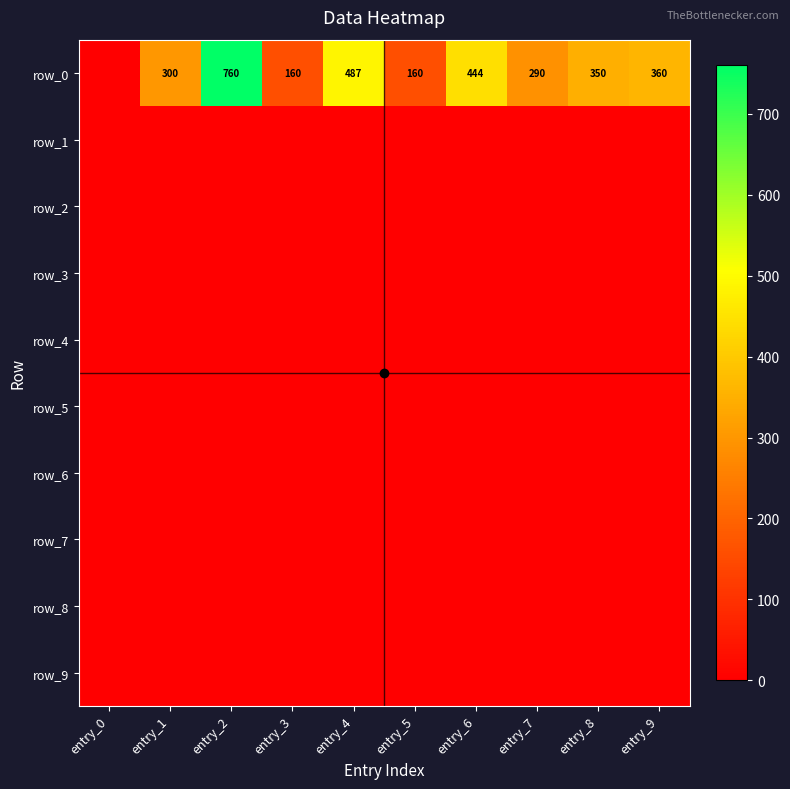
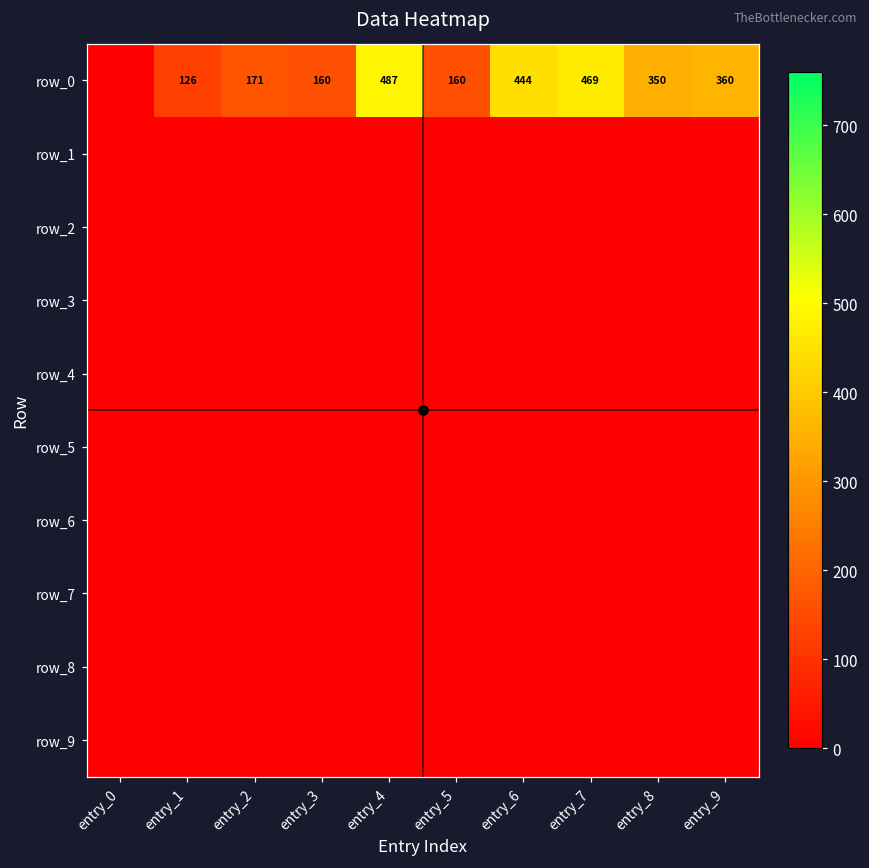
  {
    "row_0": {
-     "entry_1": 300,
-     "entry_2": 760,
+     "entry_1": 126,
+     "entry_2": 171,
      "entry_3": 160,
      "entry_4": 487,
      "entry_5": 160,
      "entry_6": 444,
-     "entry_7": 290,
+     "entry_7": 469,
      "entry_8": 350,
      "entry_9": 360
    }
  }
